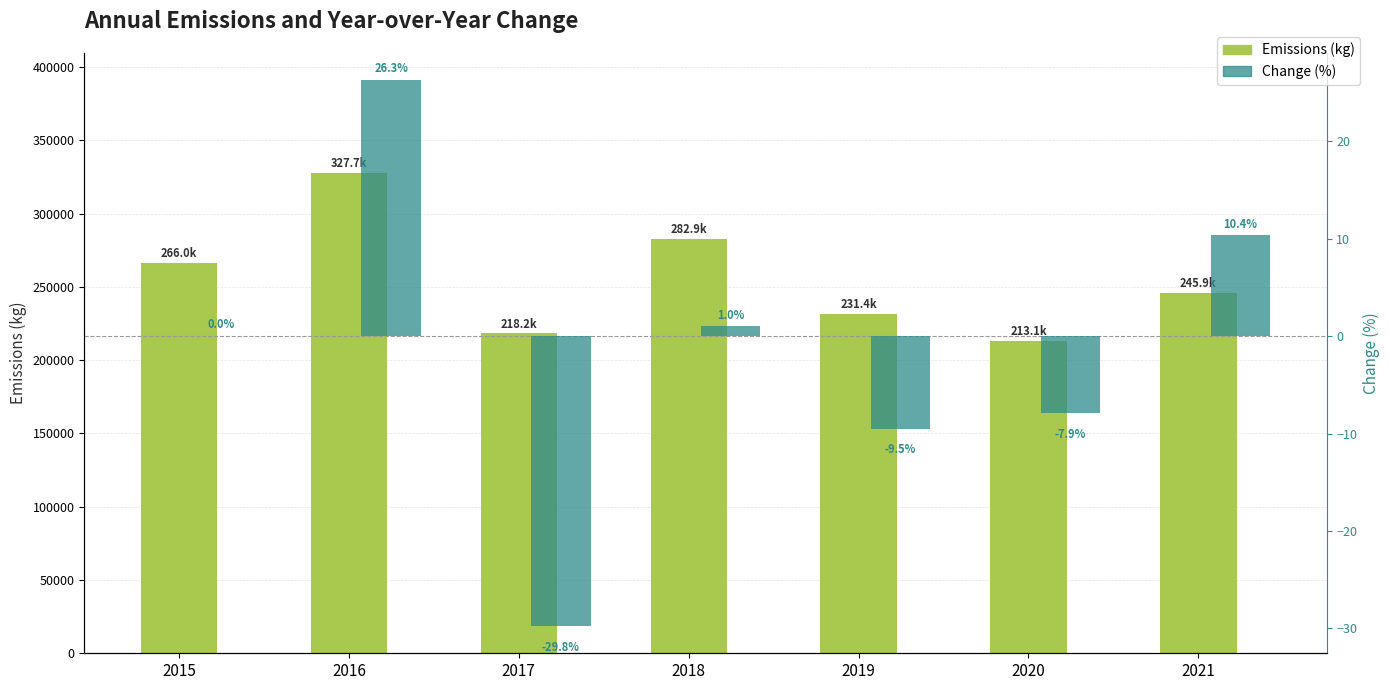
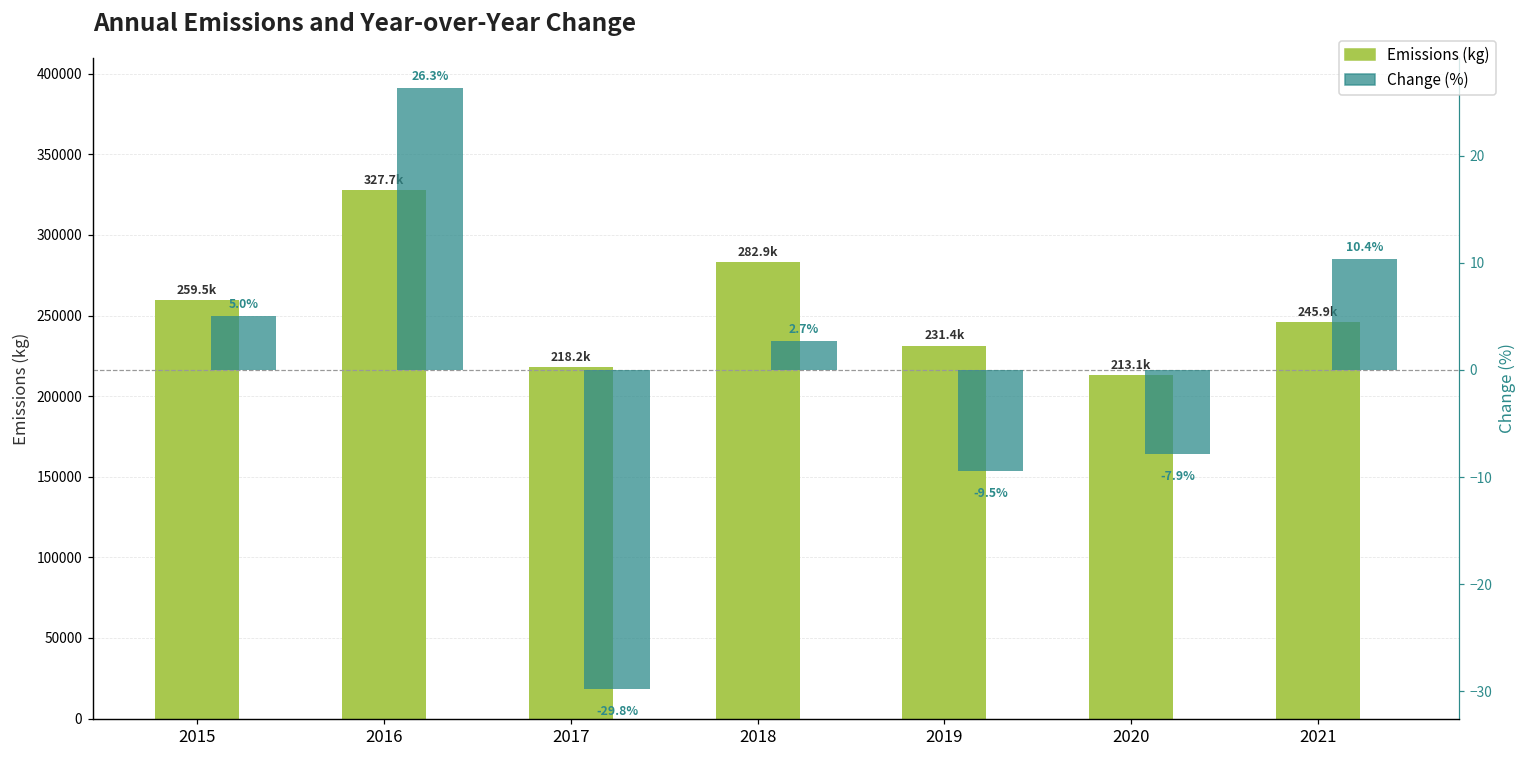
  {
    "Emissions (kg)": {
-     "2015": "266.0k",
+     "2015": "259.5k",
      "2016": "327.7k",
      "2017": "218.2k",
      "2018": "282.9k",
      "2019": "231.4k",
      "2020": "213.1k",
      "2021": "245.9k"
    },
    "Change (%)": {
-     "2015": "0.0%",
+     "2015": "5.0%",
      "2016": "26.3%",
      "2017": "-29.8%",
-     "2018": "1.0%",
+     "2018": "2.7%",
      "2019": "-9.5%",
      "2020": "-7.9%",
      "2021": "10.4%"
    }
  }
